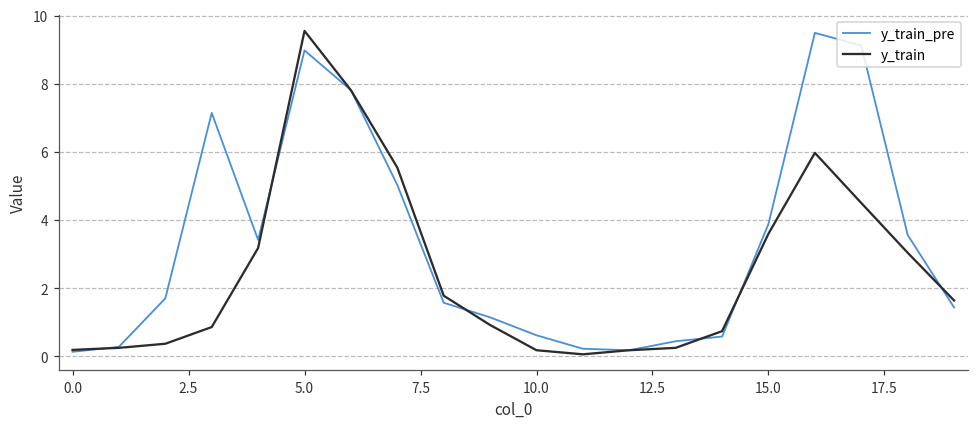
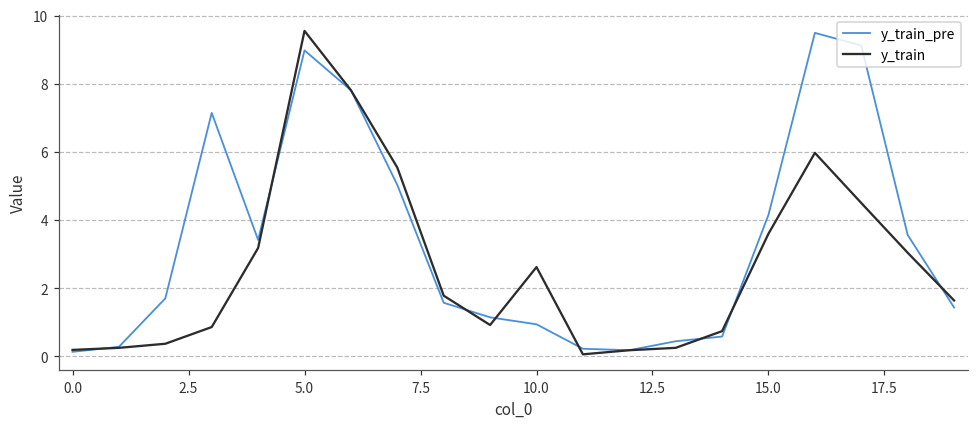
  {
    "y_train_pre": {
      "5.0": 9.0,
-     "10.0": 0.6,
-     "15.0": 3.9
+     "10.0": 0.9,
+     "15.0": 4.2
    },
    "y_train": {
      "5.0": 9.6,
-     "10.0": 0.2,
+     "10.0": 2.6,
      "15.0": 3.6
    }
  }
